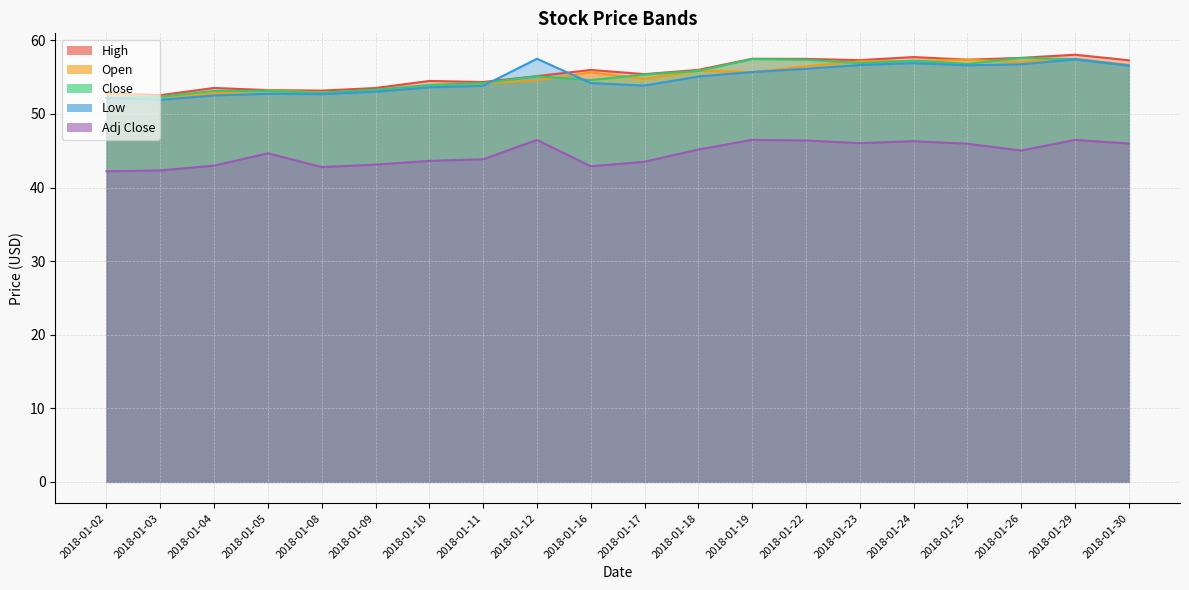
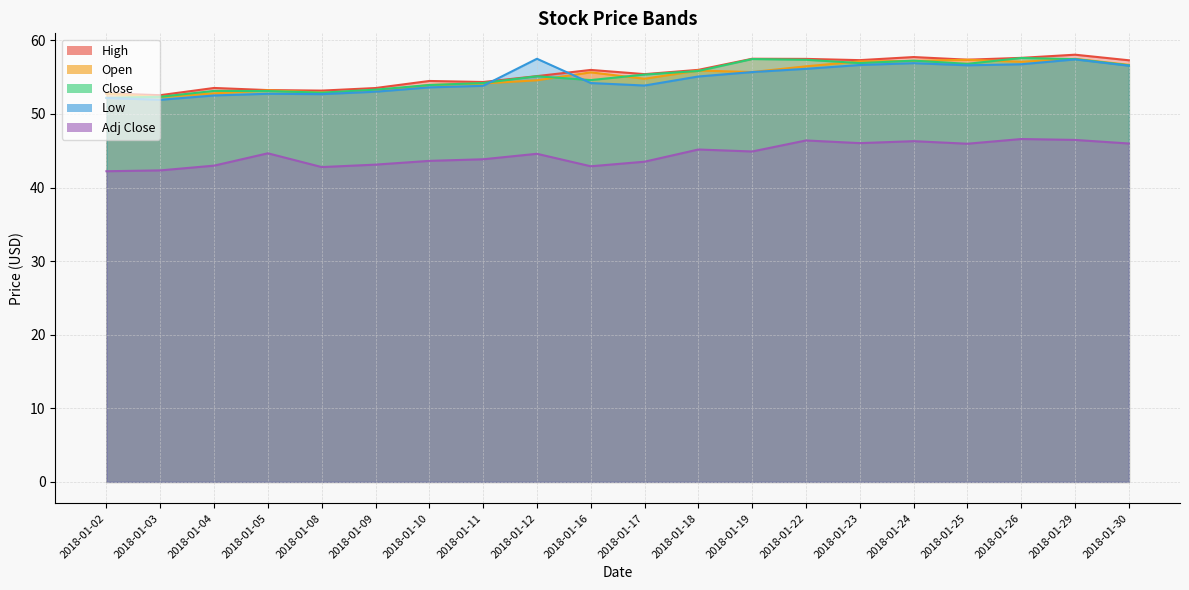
  {
    "Close": {
      "2018-01-16": 55
    },
    "Low": {
      "2018-01-03": 52,
      "2018-01-05": 53,
      "2018-01-12": 57,
      "2018-01-16": 54,
      "2018-01-17": 54,
      "2018-01-18": 55
    },
    "Adj Close": {
      "2018-01-02": 42,
      "2018-01-03": 42,
      "2018-01-04": 43,
      "2018-01-05": 45,
      "2018-01-08": 43,
      "2018-01-09": 43,
      "2018-01-10": 44,
      "2018-01-11": 44,
-     "2018-01-12": 46,
+     "2018-01-12": 45,
      "2018-01-16": 43,
      "2018-01-17": 44,
      "2018-01-18": 45,
-     "2018-01-19": 46,
+     "2018-01-19": 45,
      "2018-01-22": 46,
      "2018-01-23": 46,
      "2018-01-24": 46,
      "2018-01-25": 46,
-     "2018-01-26": 45,
+     "2018-01-26": 47,
      "2018-01-29": 46,
      "2018-01-30": 46
    }
  }
